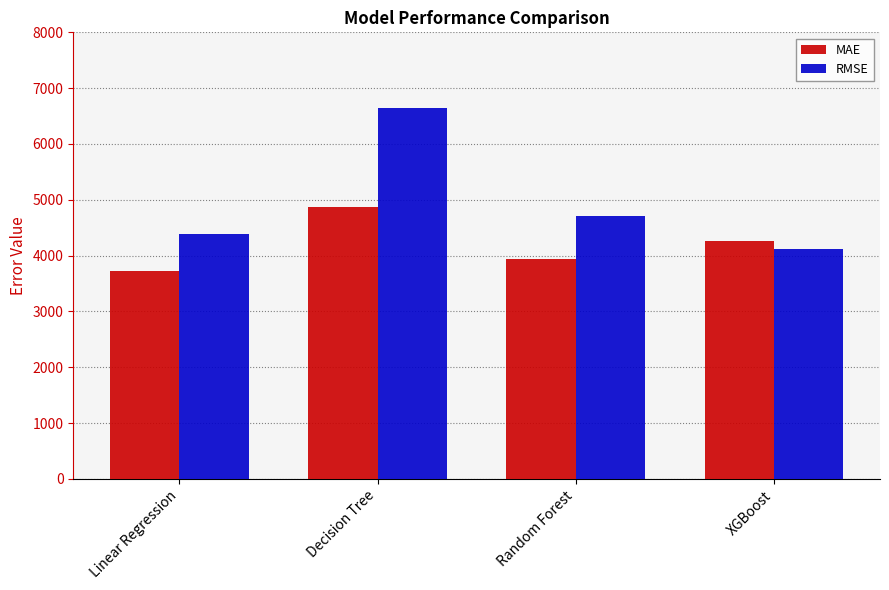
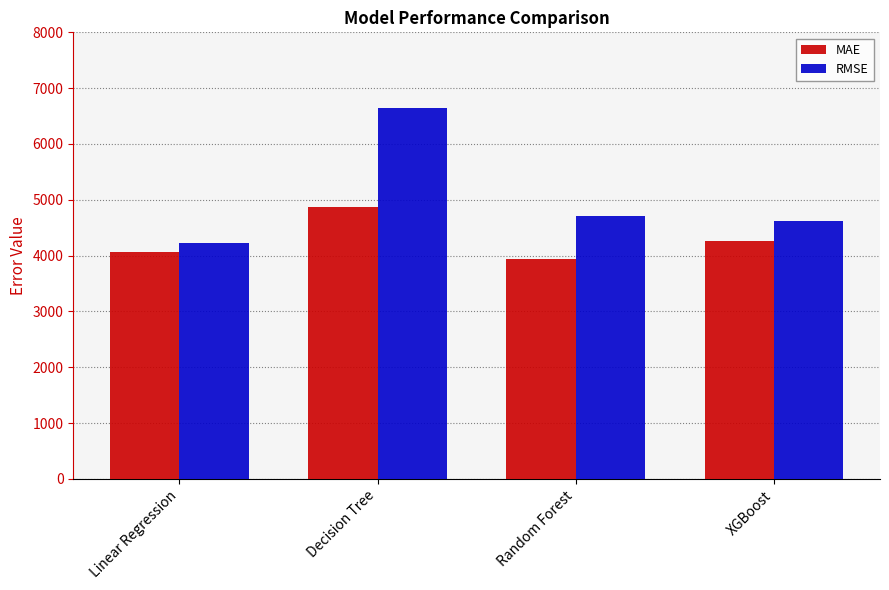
  {
    "MAE": {
-     "Linear Regression": 3700,
+     "Linear Regression": 4100,
      "Decision Tree": 4900,
      "Random Forest": 3900,
      "XGBoost": 4300
    },
    "RMSE": {
-     "Linear Regression": 4400,
+     "Linear Regression": 4200,
      "Decision Tree": 6600,
      "Random Forest": 4700,
-     "XGBoost": 4100
+     "XGBoost": 4600
    }
  }
